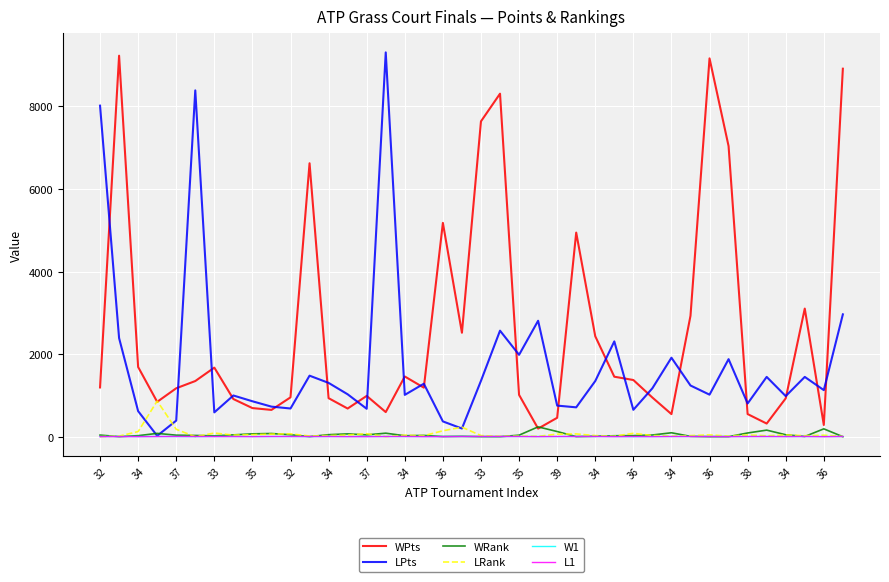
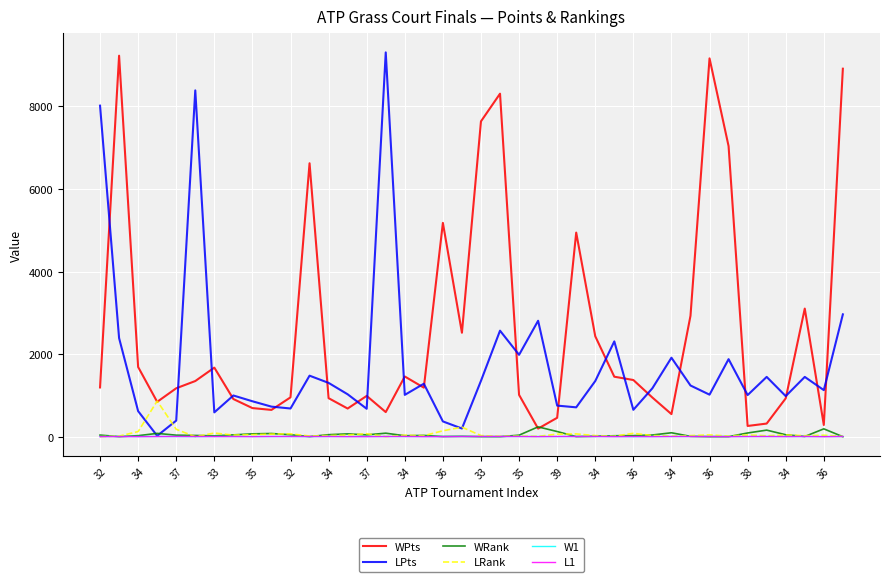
  {
    "WPts": {
-     "38": 600
+     "38": 300
    },
    "LPts": {
-     "38": 800
+     "38": 1000
    }
  }
